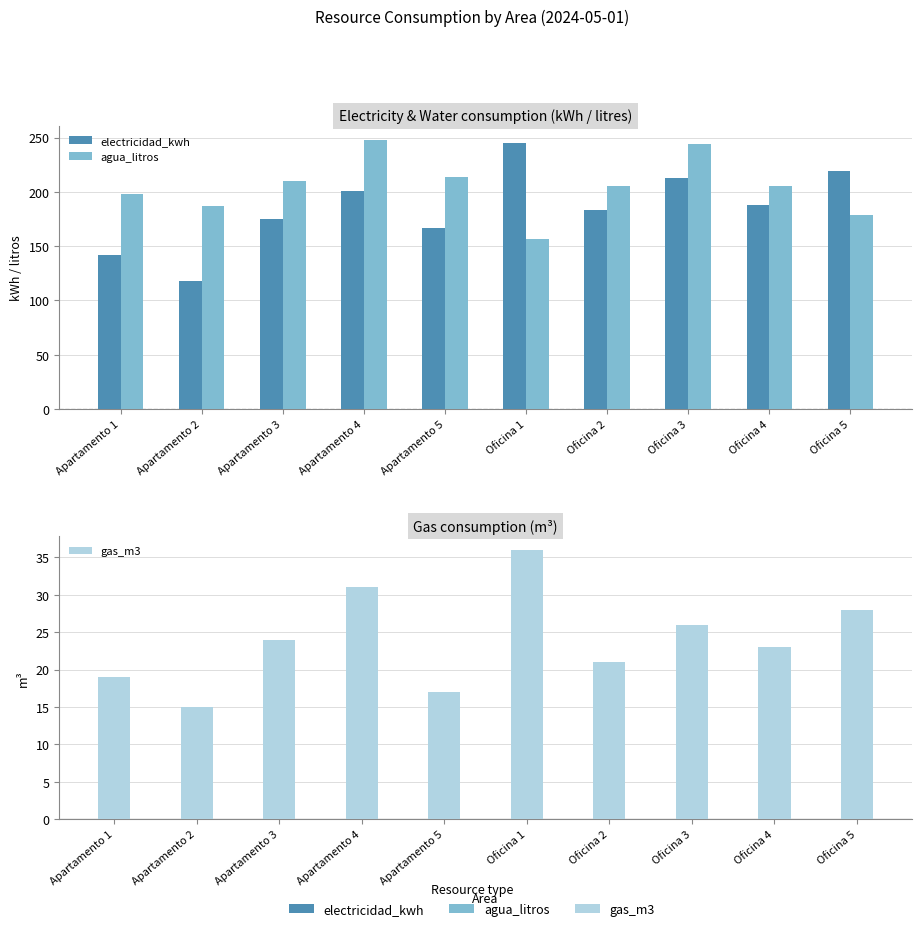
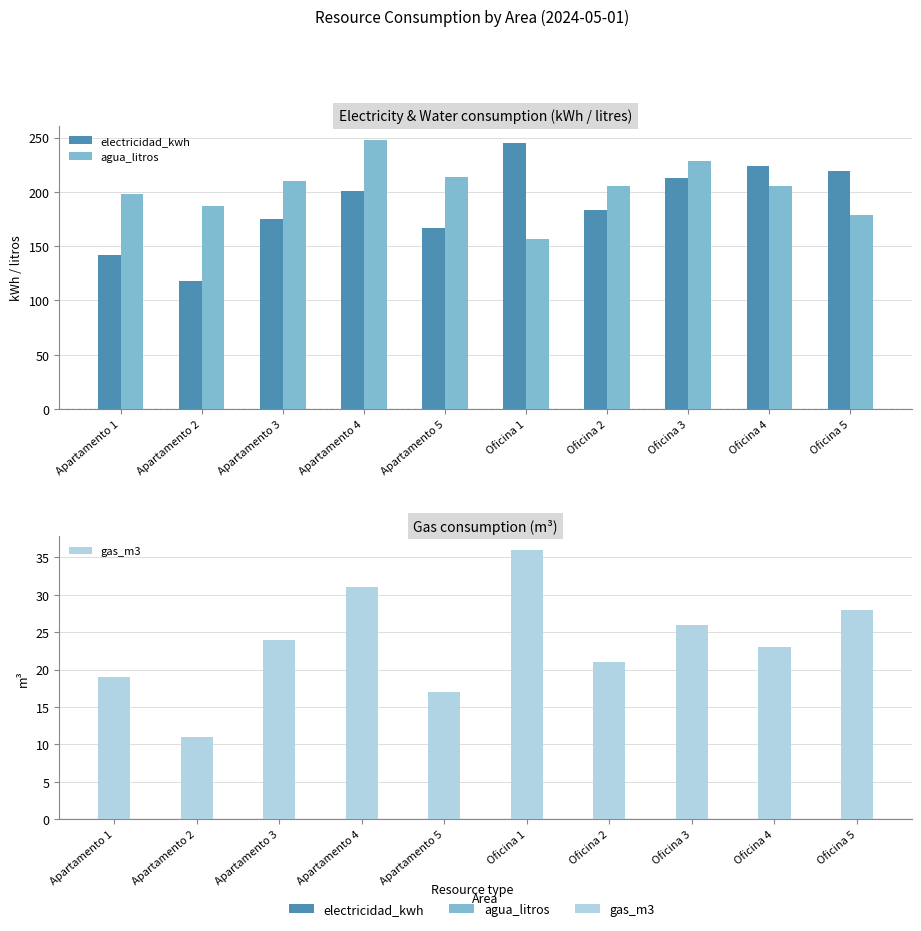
  {
    "Electricity & Water consumption (kWh / litres)": {
      "electricidad_kwh": {
        "Apartamento 1": 142,
        "Apartamento 2": 118,
        "Apartamento 3": 175,
        "Apartamento 4": 201,
        "Apartamento 5": 167,
        "Oficina 1": 245,
        "Oficina 2": 183,
        "Oficina 3": 213,
-       "Oficina 4": 188,
+       "Oficina 4": 224,
        "Oficina 5": 219
      },
      "agua_litros": {
        "Apartamento 1": 198,
        "Apartamento 2": 187,
        "Apartamento 3": 210,
        "Apartamento 4": 248,
        "Apartamento 5": 214,
        "Oficina 1": 157,
        "Oficina 2": 205,
-       "Oficina 3": 244,
+       "Oficina 3": 228,
        "Oficina 4": 205,
        "Oficina 5": 179
      }
    },
    "Gas consumption (m³)": {
      "Apartamento 1": 19,
-     "Apartamento 2": 15,
+     "Apartamento 2": 11,
      "Apartamento 3": 24,
      "Apartamento 4": 31,
      "Apartamento 5": 17,
      "Oficina 1": 36,
      "Oficina 2": 21,
      "Oficina 3": 26,
      "Oficina 4": 23,
      "Oficina 5": 28
    }
  }
